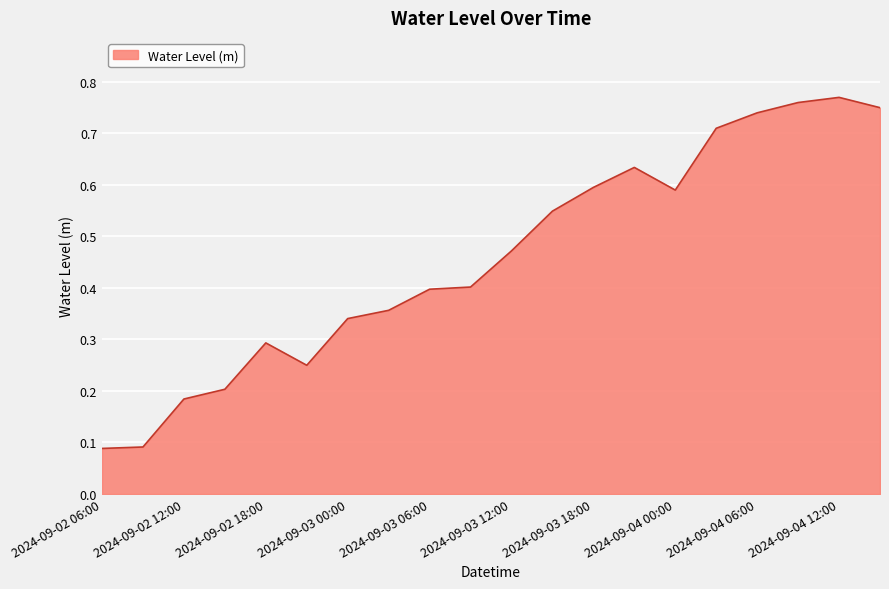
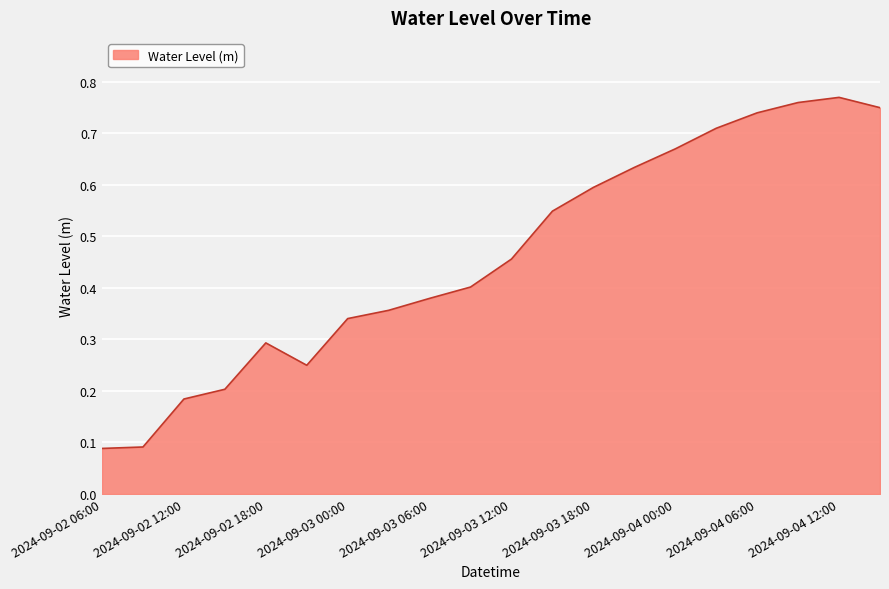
  {
    "2024-09-02 06:00": 0.09,
    "2024-09-02 12:00": 0.18,
    "2024-09-02 18:00": 0.29,
    "2024-09-03 00:00": 0.34,
-   "2024-09-03 06:00": 0.40,
-   "2024-09-03 12:00": 0.47,
+   "2024-09-03 06:00": 0.38,
+   "2024-09-03 12:00": 0.46,
    "2024-09-03 18:00": 0.60,
-   "2024-09-04 00:00": 0.59,
+   "2024-09-04 00:00": 0.67,
    "2024-09-04 06:00": 0.74,
    "2024-09-04 12:00": 0.77
  }
